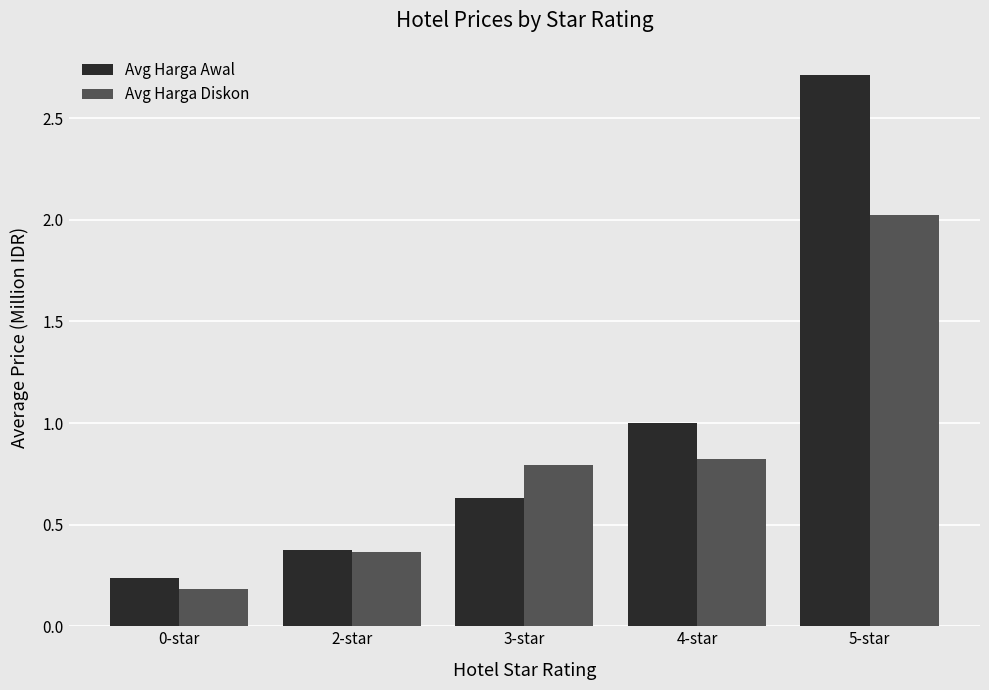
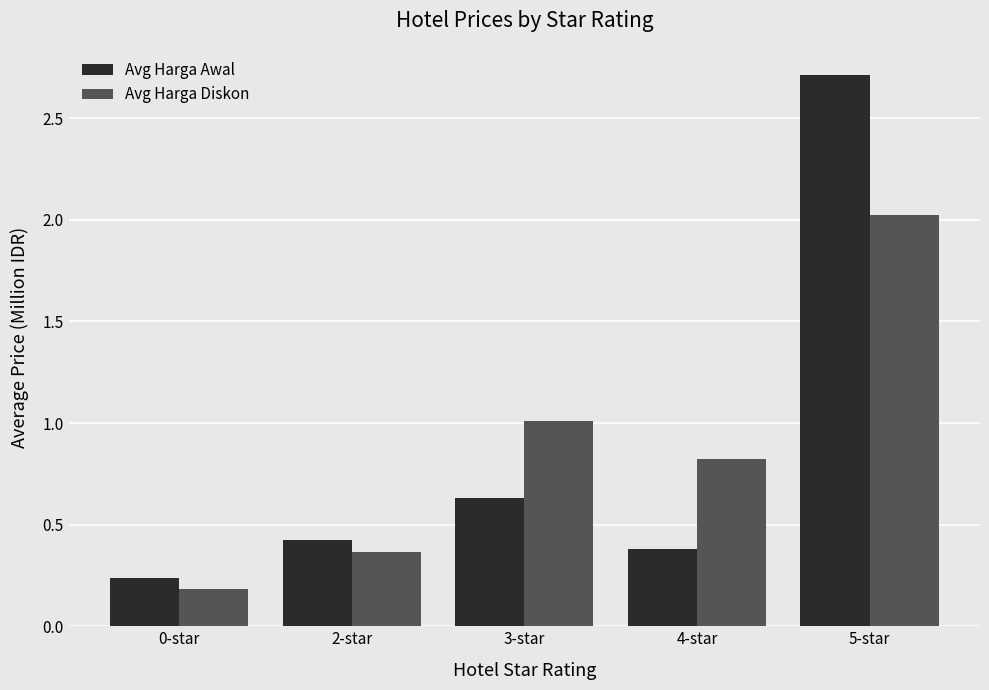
  {
    "Avg Harga Awal": {
      "0-star": 0.24,
-     "2-star": 0.38,
+     "2-star": 0.43,
      "3-star": 0.63,
-     "4-star": 1.00,
+     "4-star": 0.38,
      "5-star": 2.71
    },
    "Avg Harga Diskon": {
      "0-star": 0.18,
      "2-star": 0.36,
-     "3-star": 0.79,
+     "3-star": 1.01,
      "4-star": 0.83,
      "5-star": 2.03
    }
  }
